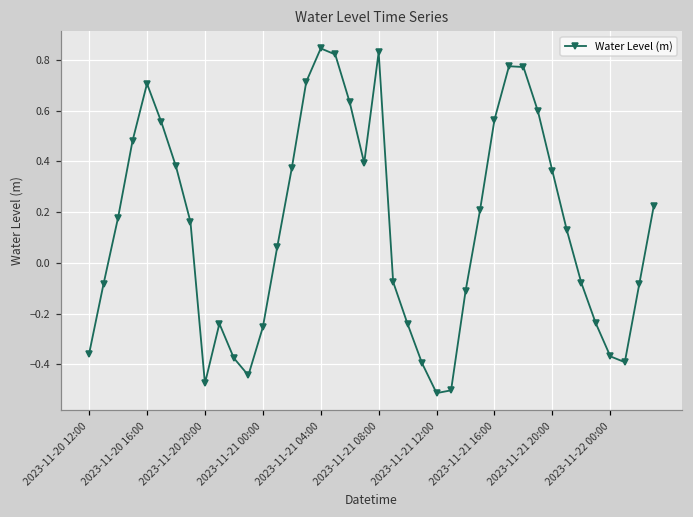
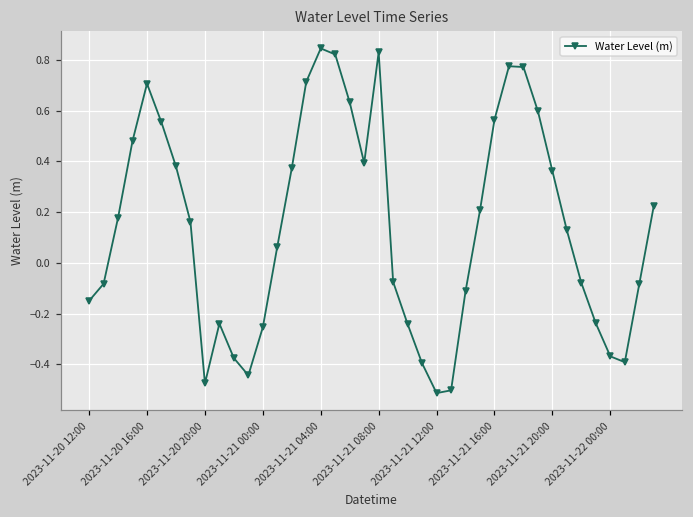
  {
-   "2023-11-20 12:00": -0.36,
+   "2023-11-20 12:00": -0.15,
    "2023-11-20 16:00": 0.71,
    "2023-11-20 20:00": -0.48,
    "2023-11-21 00:00": -0.25,
    "2023-11-21 04:00": 0.85,
    "2023-11-21 08:00": 0.83,
    "2023-11-21 12:00": -0.51,
    "2023-11-21 16:00": 0.57,
    "2023-11-21 20:00": 0.36,
    "2023-11-22 00:00": -0.37
  }
